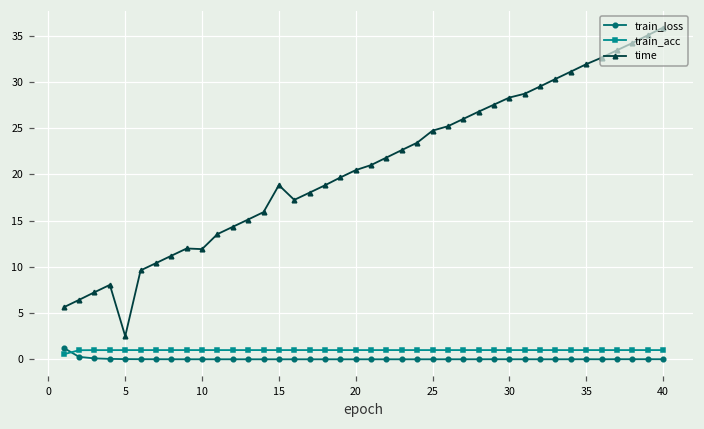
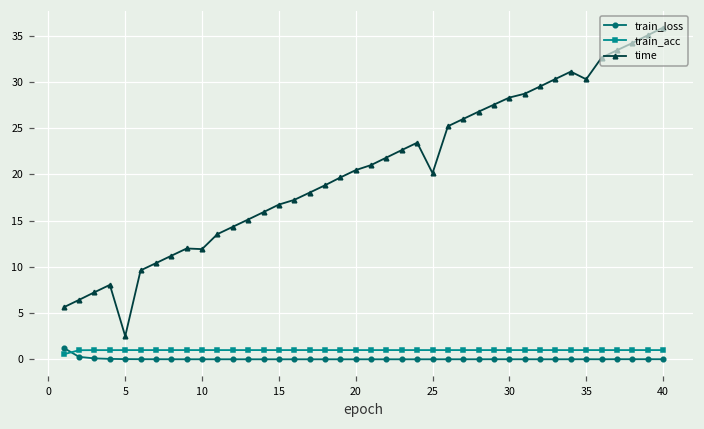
  {
    "time": {
      "5": 3,
      "10": 12,
-     "15": 19,
+     "15": 17,
      "20": 20,
-     "25": 25,
+     "25": 20,
      "30": 28,
-     "35": 32
+     "35": 30
    }
  }
